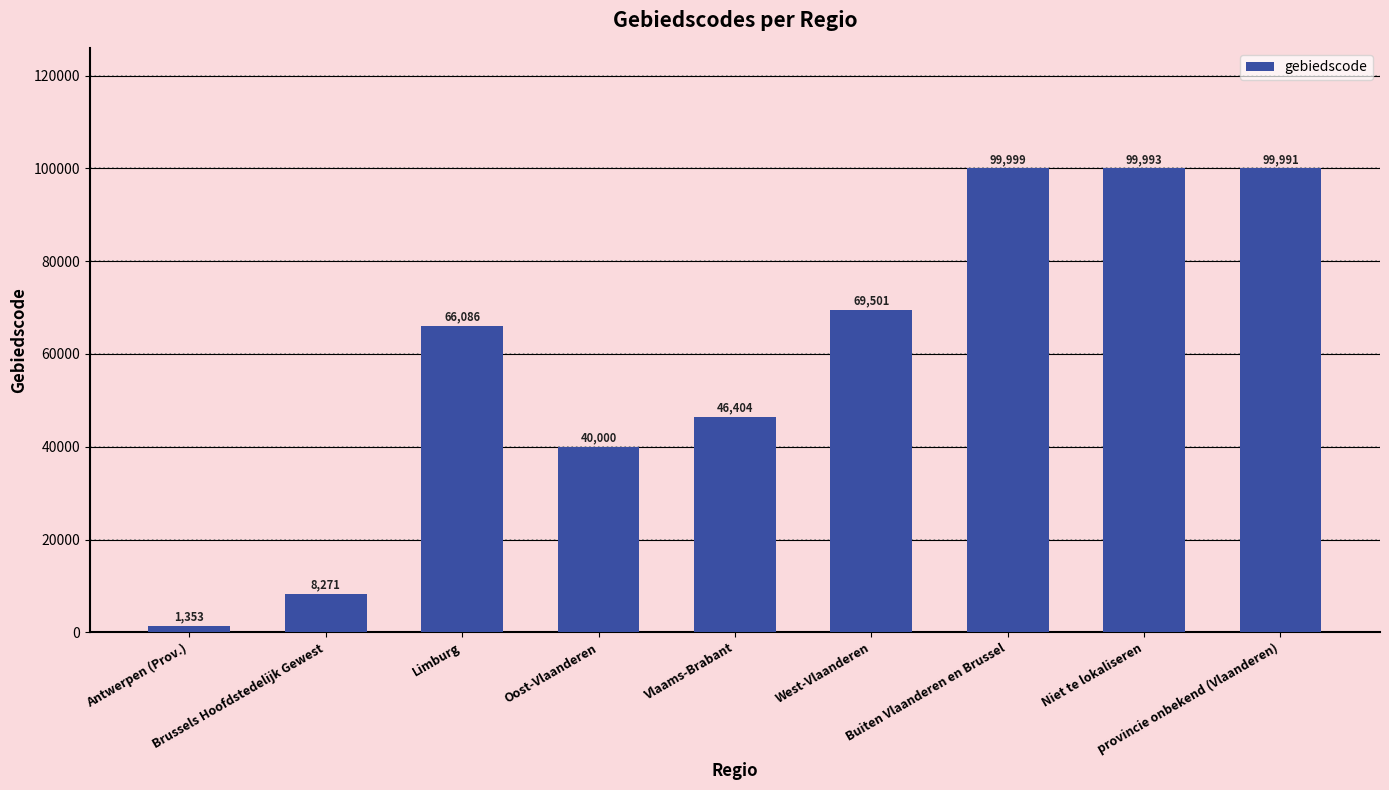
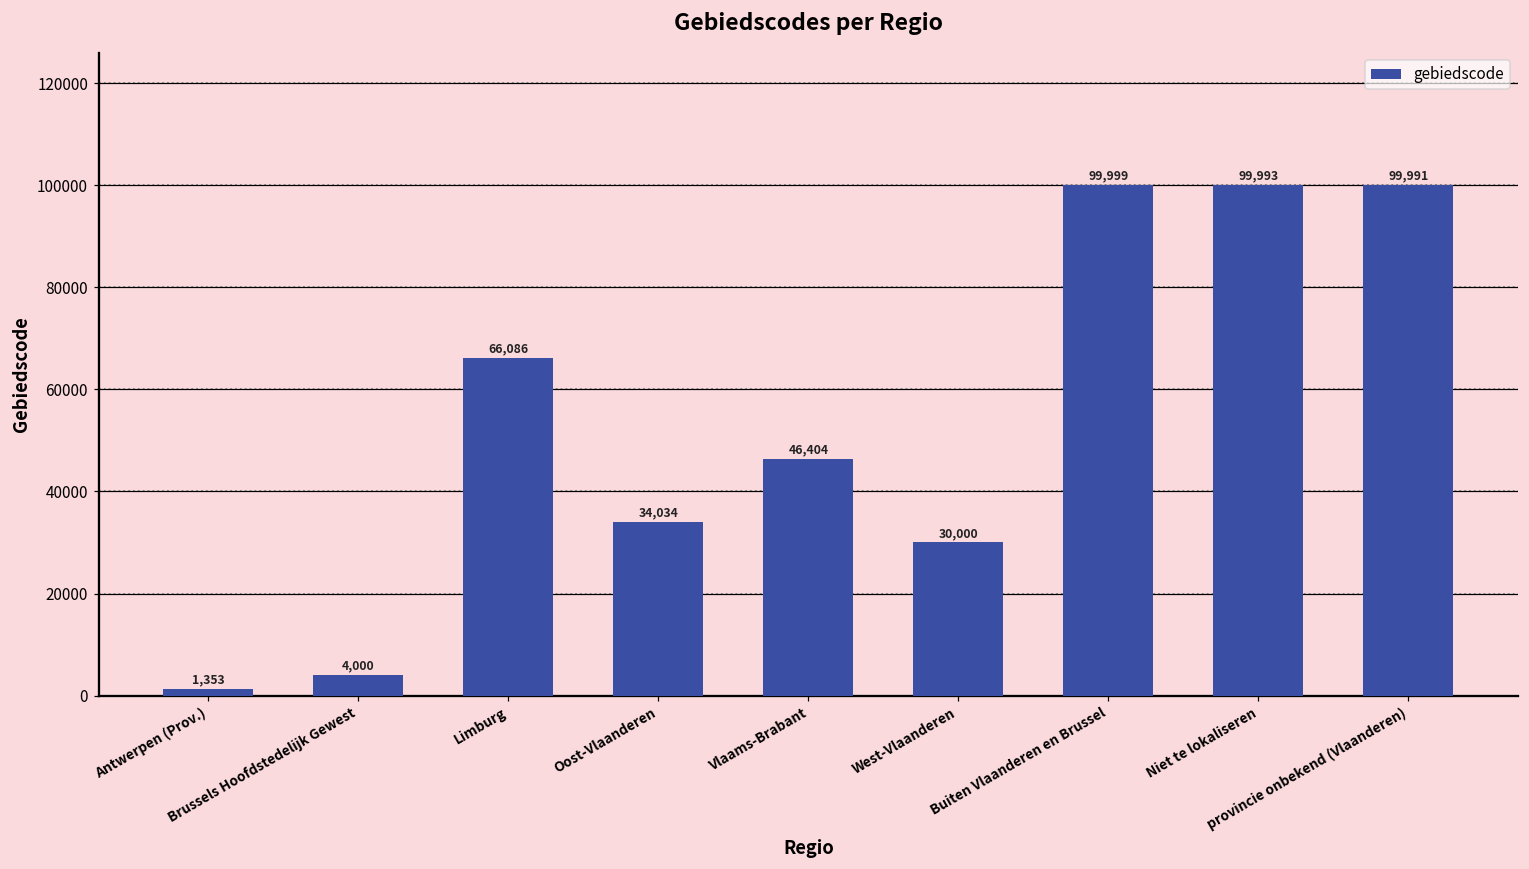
  {
    "Antwerpen (Prov.)": "1,353",
-   "Brussels Hoofdstedelijk Gewest": "8,271",
+   "Brussels Hoofdstedelijk Gewest": "4,000",
    "Limburg": "66,086",
-   "Oost-Vlaanderen": "40,000",
+   "Oost-Vlaanderen": "34,034",
    "Vlaams-Brabant": "46,404",
-   "West-Vlaanderen": "69,501",
+   "West-Vlaanderen": "30,000",
    "Buiten Vlaanderen en Brussel": "99,999",
    "Niet te lokaliseren": "99,993",
    "provincie onbekend (Vlaanderen)": "99,991"
  }
